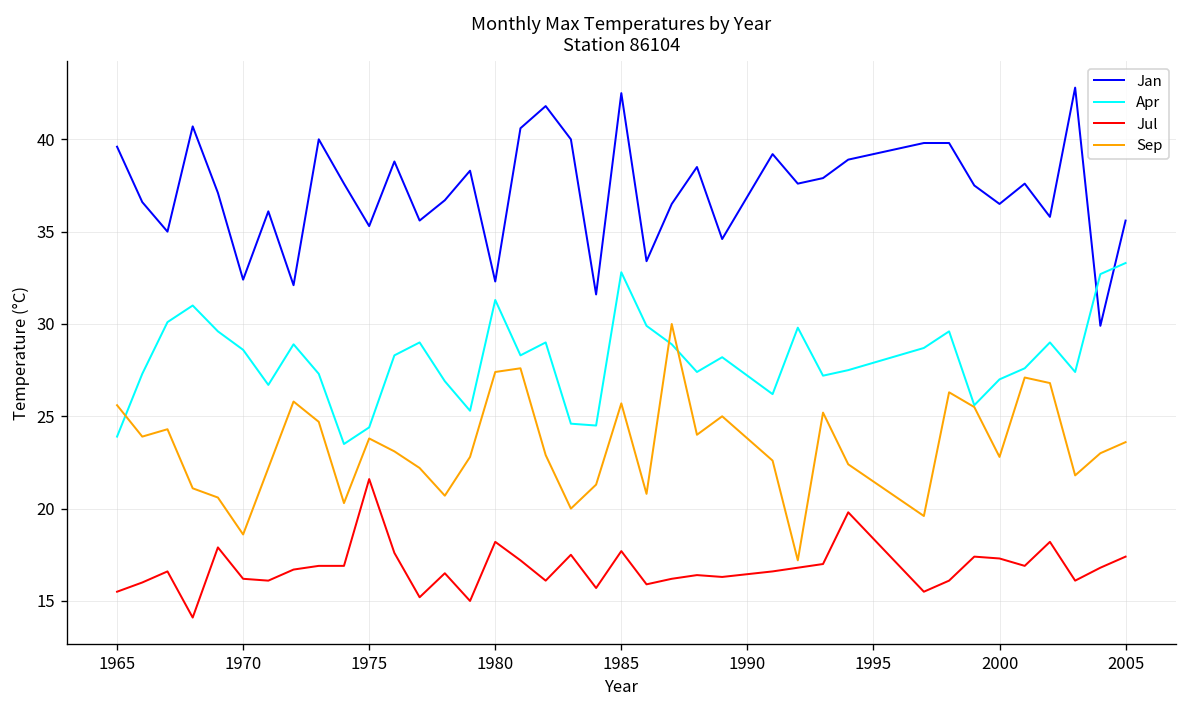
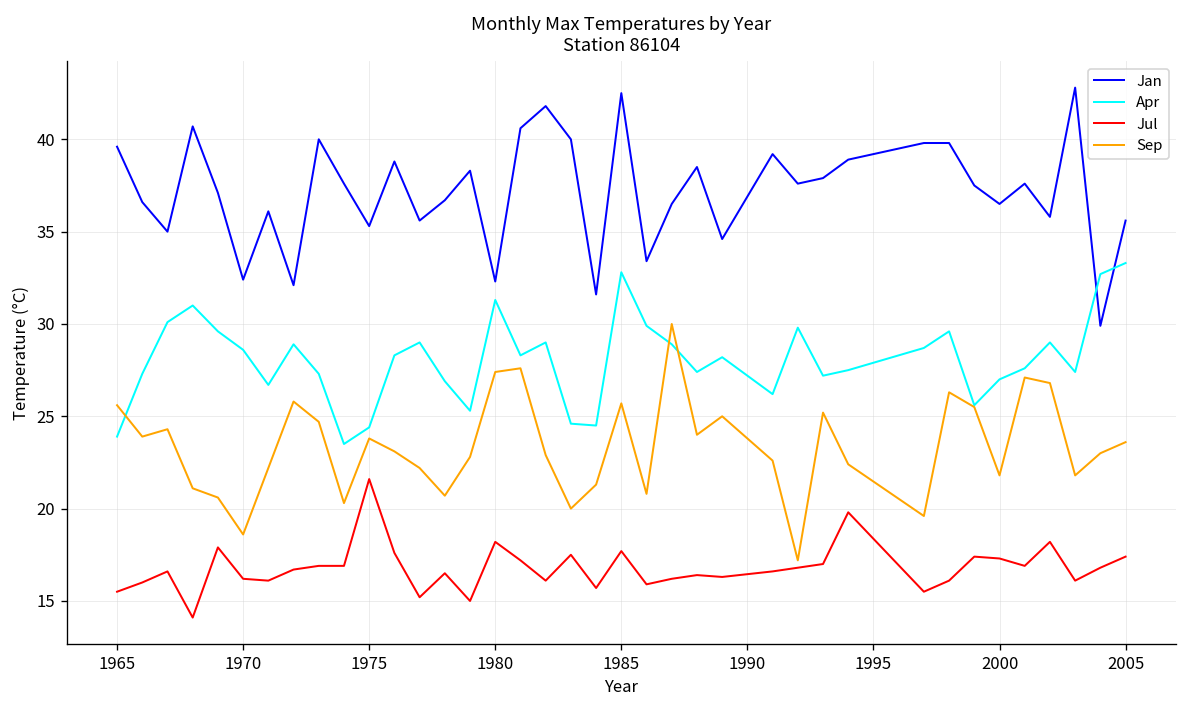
  {
    "Jan": {
      "1965": 39.6,
      "1970": 32.4,
      "1975": 35.3,
      "1980": 32.3,
      "1985": 42.5,
      "2000": 36.5,
      "2005": 35.6
    },
    "Apr": {
      "1965": 23.9,
      "1970": 28.6,
      "1975": 24.4,
      "1980": 31.3,
      "1985": 32.8,
      "2000": 27.0,
      "2005": 33.3
    },
    "Jul": {
      "1965": 15.5,
      "1970": 16.2,
      "1975": 21.6,
      "1980": 18.2,
      "1985": 17.7,
      "2000": 17.3,
      "2005": 17.4
    },
    "Sep": {
      "1965": 25.6,
      "1970": 18.6,
      "1975": 23.8,
      "1980": 27.4,
      "1985": 25.7,
-     "2000": 22.8,
+     "2000": 21.8,
      "2005": 23.6
    }
  }
